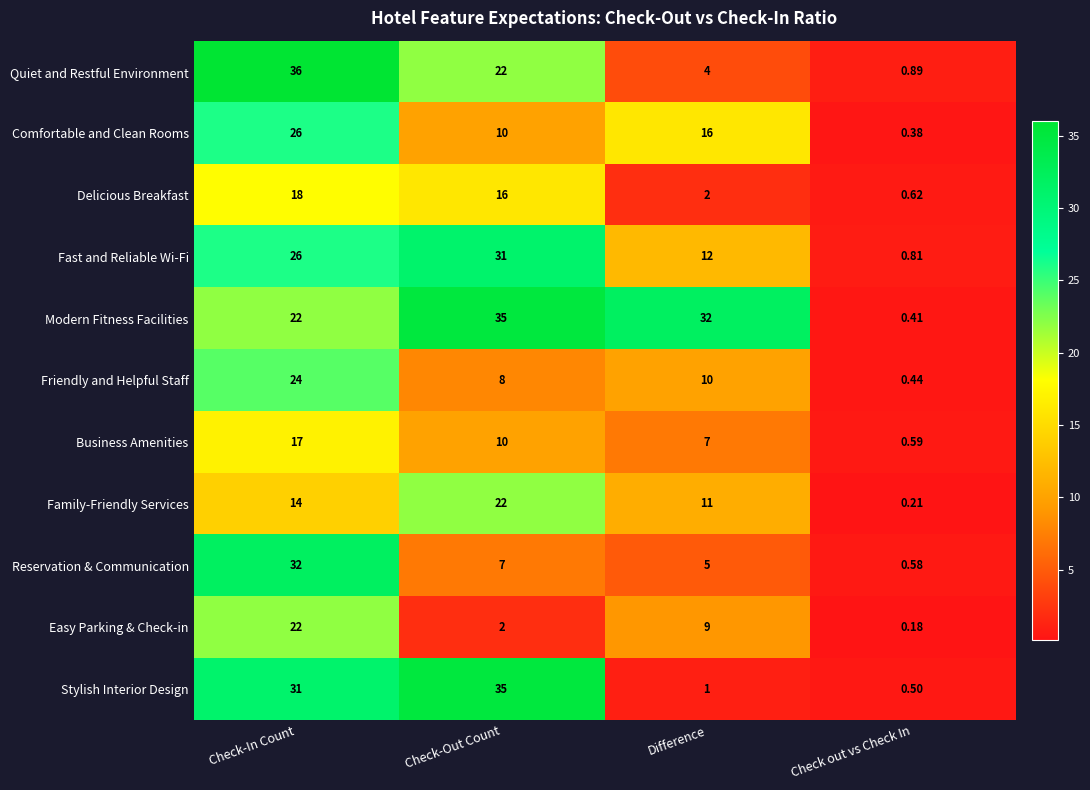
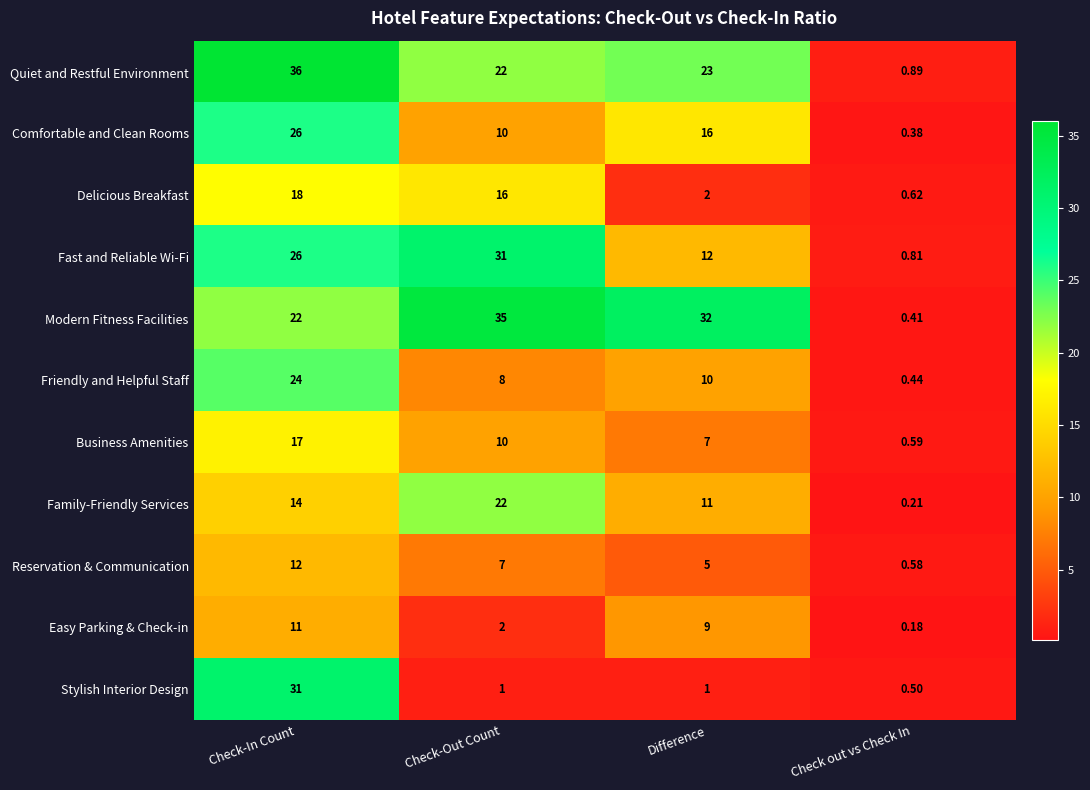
  {
    "Quiet and Restful Environment": {
      "Check-In Count": 36,
      "Check-Out Count": 22,
-     "Difference": 4,
+     "Difference": 23,
      "Check out vs Check In": 0.89
    },
    "Comfortable and Clean Rooms": {
      "Check-In Count": 26,
      "Check-Out Count": 10,
      "Difference": 16,
      "Check out vs Check In": 0.38
    },
    "Delicious Breakfast": {
      "Check-In Count": 18,
      "Check-Out Count": 16,
      "Difference": 2,
      "Check out vs Check In": 0.62
    },
    "Fast and Reliable Wi-Fi": {
      "Check-In Count": 26,
      "Check-Out Count": 31,
      "Difference": 12,
      "Check out vs Check In": 0.81
    },
    "Modern Fitness Facilities": {
      "Check-In Count": 22,
      "Check-Out Count": 35,
      "Difference": 32,
      "Check out vs Check In": 0.41
    },
    "Friendly and Helpful Staff": {
      "Check-In Count": 24,
      "Check-Out Count": 8,
      "Difference": 10,
      "Check out vs Check In": 0.44
    },
    "Business Amenities": {
      "Check-In Count": 17,
      "Check-Out Count": 10,
      "Difference": 7,
      "Check out vs Check In": 0.59
    },
    "Family-Friendly Services": {
      "Check-In Count": 14,
      "Check-Out Count": 22,
      "Difference": 11,
      "Check out vs Check In": 0.21
    },
    "Reservation & Communication": {
-     "Check-In Count": 32,
+     "Check-In Count": 12,
      "Check-Out Count": 7,
      "Difference": 5,
      "Check out vs Check In": 0.58
    },
    "Easy Parking & Check-in": {
-     "Check-In Count": 22,
+     "Check-In Count": 11,
      "Check-Out Count": 2,
      "Difference": 9,
      "Check out vs Check In": 0.18
    },
    "Stylish Interior Design": {
      "Check-In Count": 31,
-     "Check-Out Count": 35,
+     "Check-Out Count": 1,
      "Difference": 1,
      "Check out vs Check In": 0.50
    }
  }
